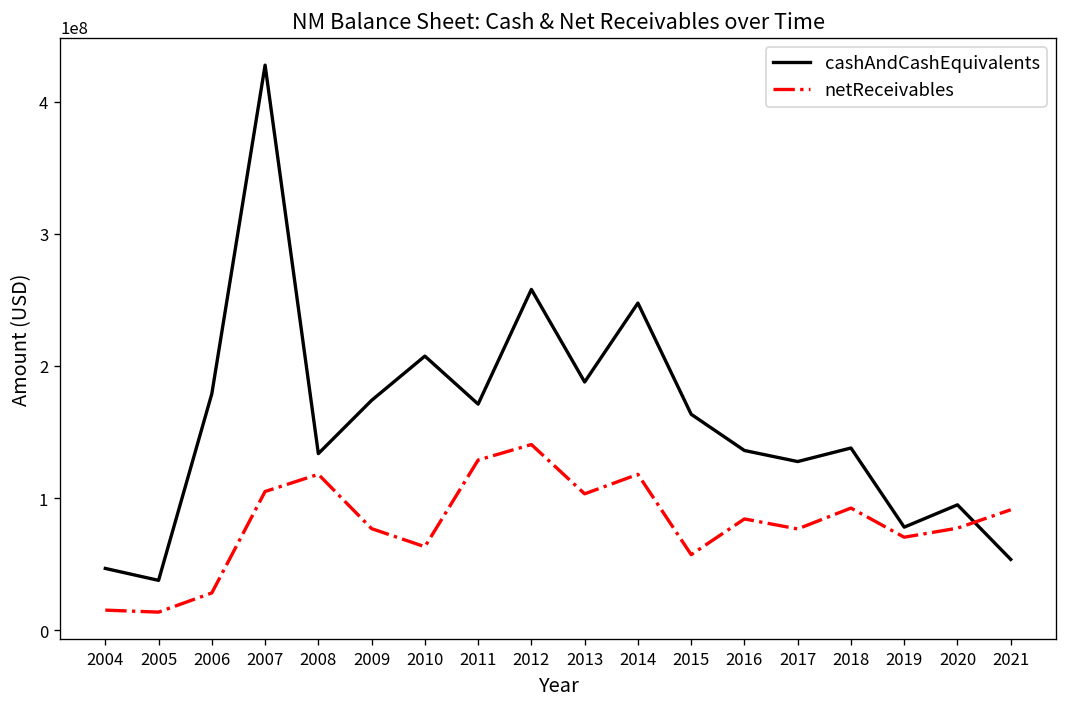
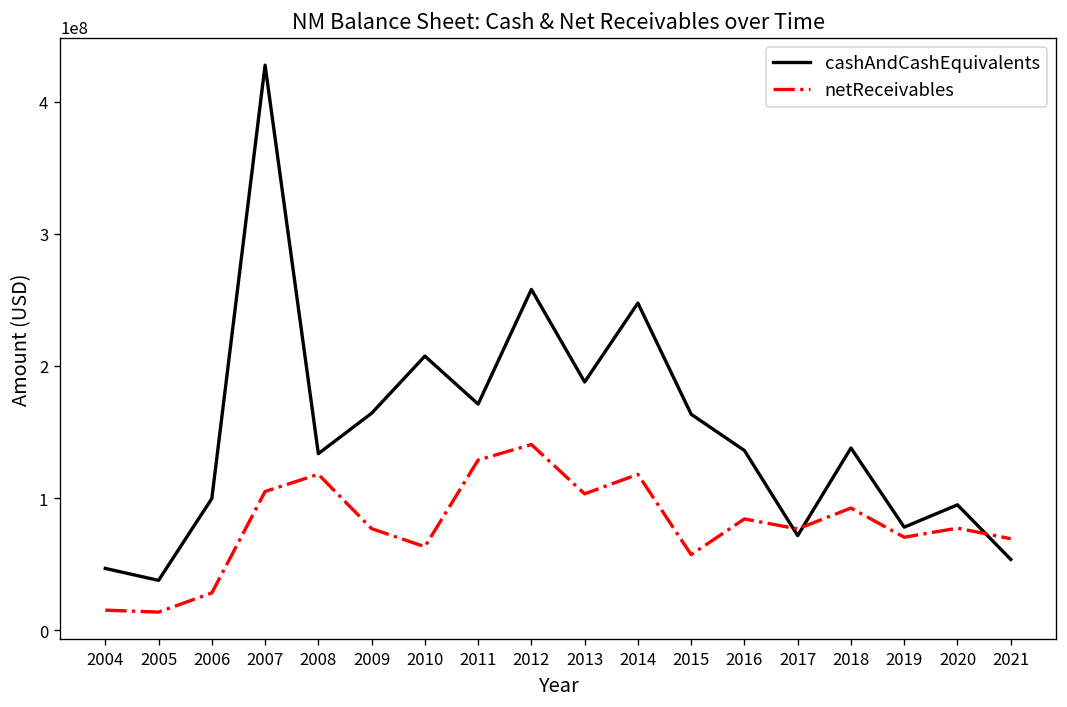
  {
    "cashAndCashEquivalents": {
      "2004": 47000000,
      "2005": 38000000,
-     "2006": 179000000,
+     "2006": 100000000,
      "2007": 428000000,
      "2008": 134000000,
-     "2009": 174000000,
+     "2009": 164000000,
      "2010": 207000000,
      "2011": 171000000,
      "2012": 258000000,
      "2013": 188000000,
      "2014": 248000000,
      "2015": 163000000,
      "2016": 136000000,
-     "2017": 128000000,
+     "2017": 72000000,
      "2018": 138000000,
      "2019": 78000000,
      "2020": 95000000,
      "2021": 54000000
    },
    "netReceivables": {
      "2004": 15000000,
      "2005": 14000000,
      "2006": 28000000,
      "2007": 105000000,
      "2008": 118000000,
      "2009": 77000000,
      "2010": 63000000,
      "2011": 129000000,
      "2012": 141000000,
      "2013": 103000000,
      "2014": 118000000,
      "2015": 57000000,
      "2016": 84000000,
      "2017": 77000000,
      "2018": 92000000,
      "2019": 70000000,
      "2020": 77000000,
-     "2021": 91000000
+     "2021": 69000000
    }
  }
